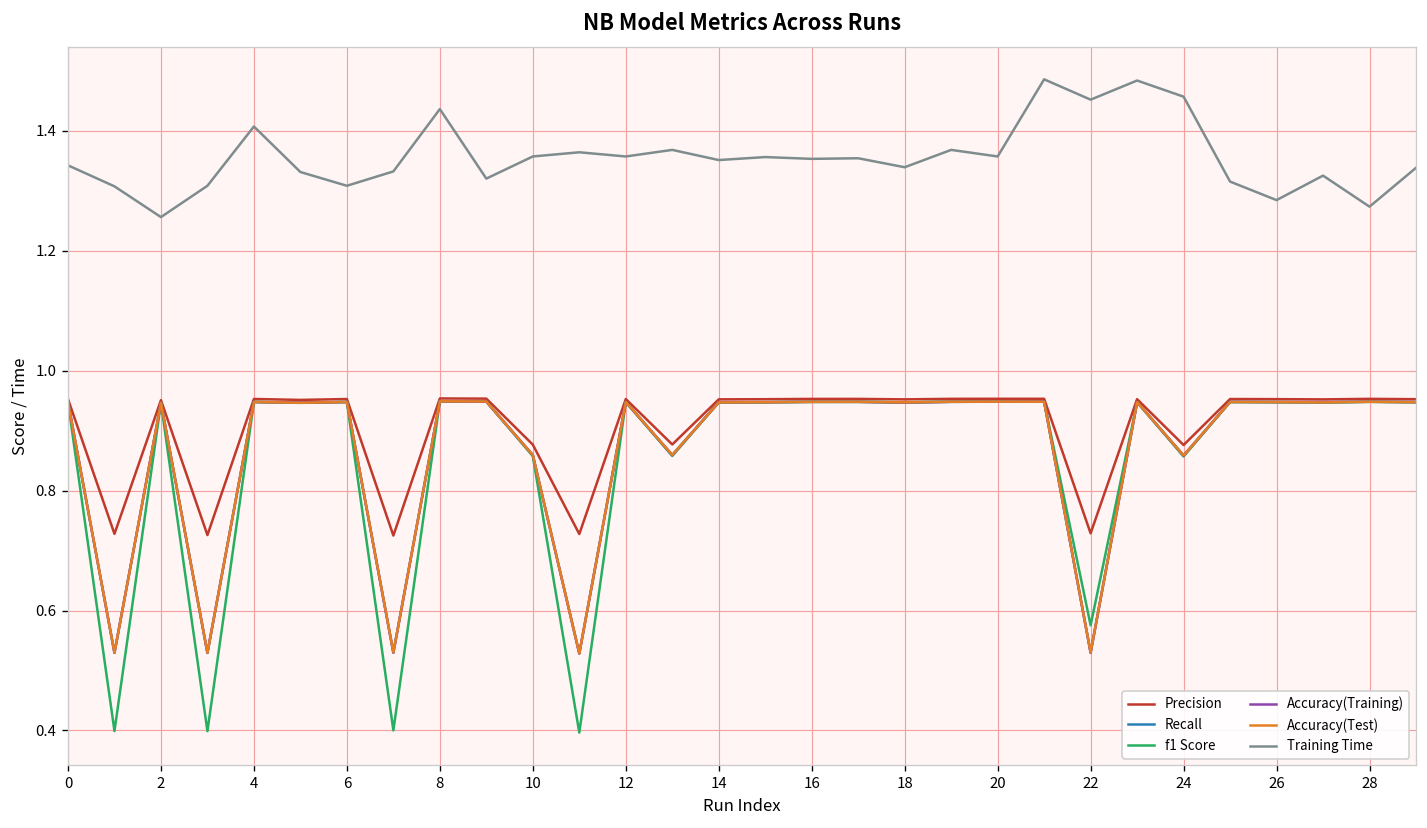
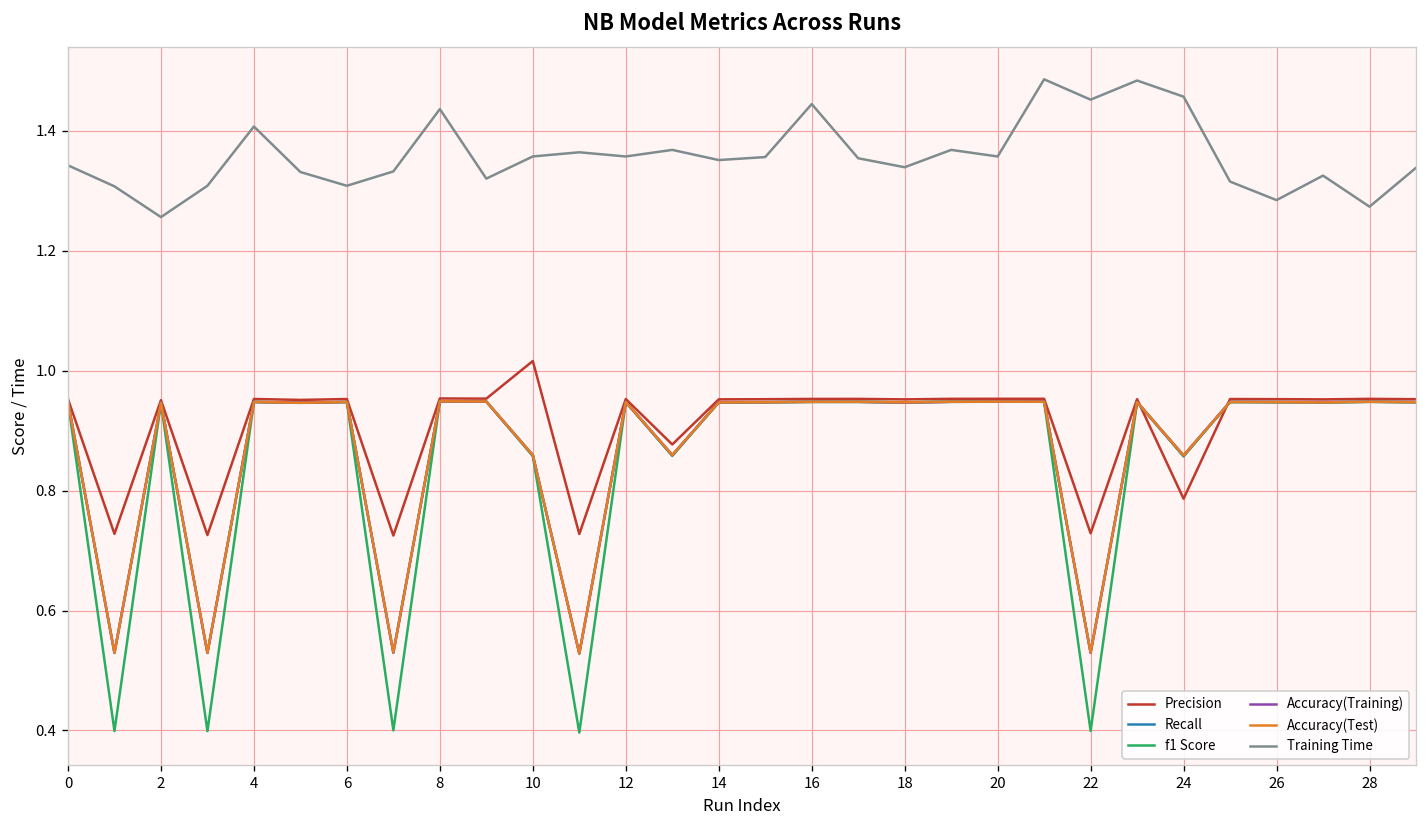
  {
    "Precision": {
-     "10": 0.88,
+     "10": 1.02,
      "22": 0.73,
-     "24": 0.88
+     "24": 0.79
    },
    "f1 Score": {
-     "22": 0.58
+     "22": 0.40
    },
    "Training Time": {
      "0": 1.34,
      "2": 1.26,
      "4": 1.41,
      "6": 1.31,
      "8": 1.44,
      "10": 1.36,
      "12": 1.36,
      "14": 1.35,
-     "16": 1.35,
+     "16": 1.44,
      "18": 1.34,
      "20": 1.36,
      "22": 1.45,
      "24": 1.46,
      "26": 1.28,
      "28": 1.27
    }
  }
